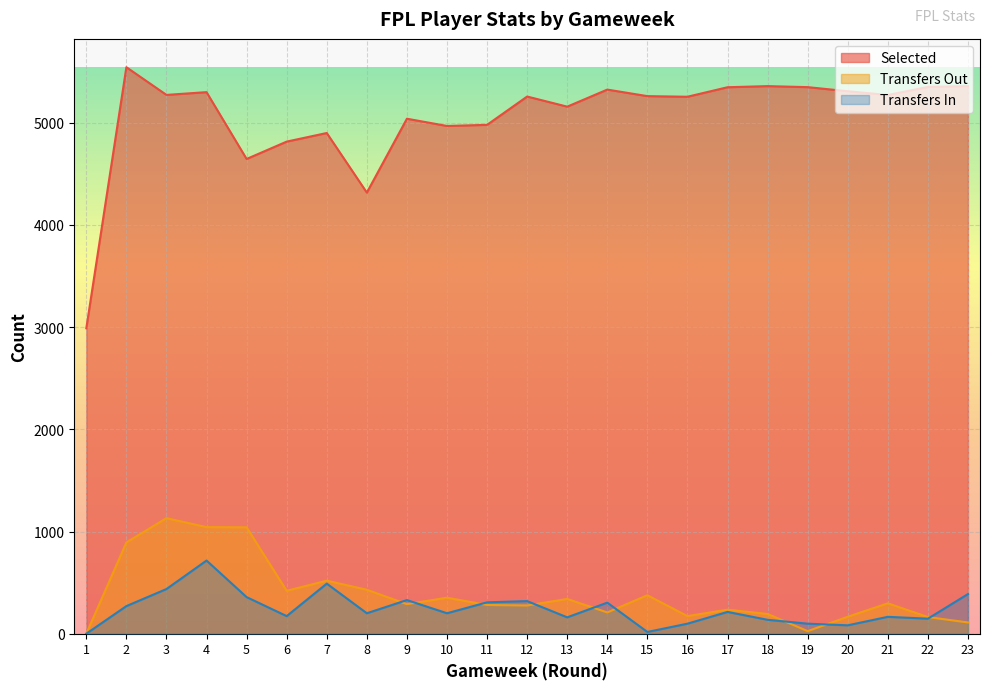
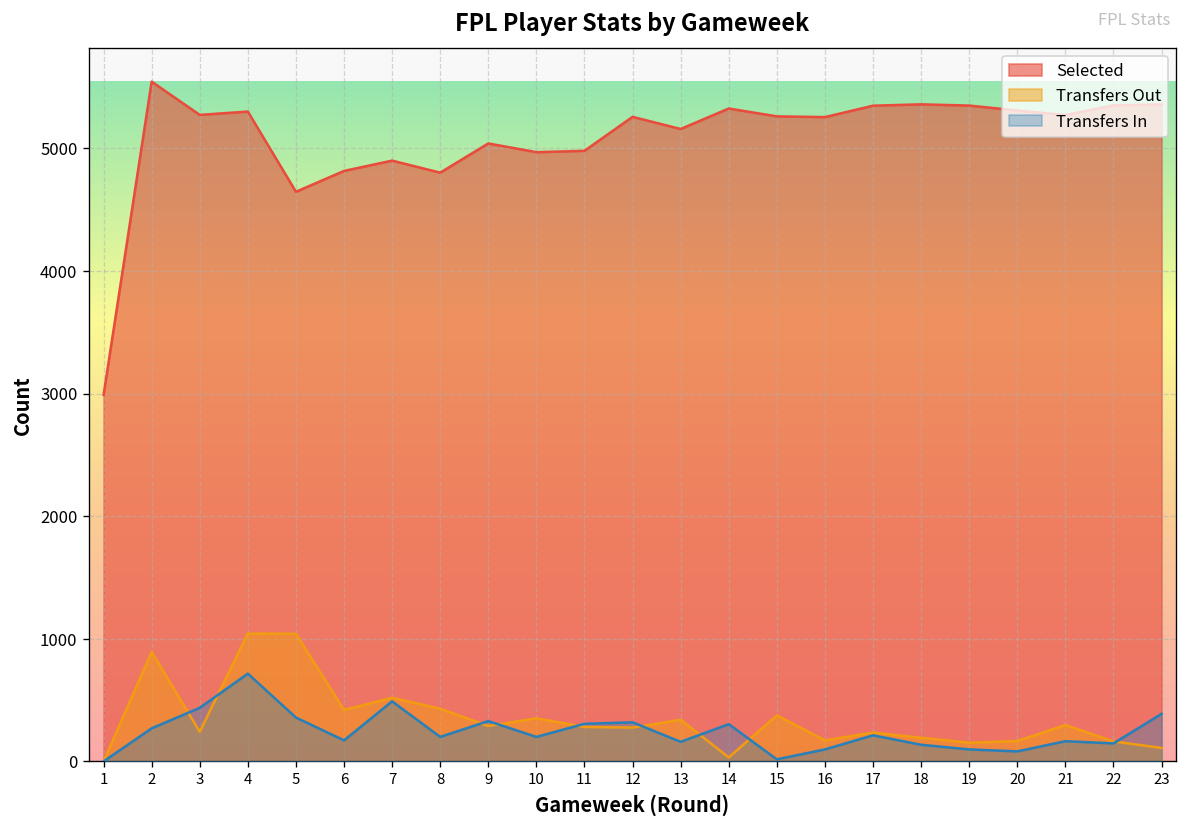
  {
    "Selected": {
      "1": 2990,
      "2": 5540,
      "3": 5270,
      "4": 5300,
      "5": 4650,
      "6": 4820,
      "7": 4900,
-     "8": 4320,
+     "8": 4800,
      "9": 5040,
      "10": 4970,
      "11": 4980,
      "12": 5260,
      "13": 5160,
      "14": 5330,
      "15": 5260,
      "16": 5260,
      "17": 5350,
      "18": 5360,
      "19": 5350
    },
    "Transfers Out": {
      "2": 890,
-     "3": 1130,
+     "3": 240,
      "4": 1040,
      "5": 1040,
      "6": 420,
      "7": 520,
      "8": 430,
      "9": 290,
      "10": 350,
      "11": 280,
      "12": 280,
      "13": 340,
-     "14": 210,
+     "14": 30,
      "15": 380,
      "16": 170,
      "18": 190,
-     "19": 30,
+     "19": 150,
      "20": 170,
      "21": 300,
      "23": 110
    },
    "Transfers In": {
      "2": 270,
      "3": 440,
      "4": 720,
      "5": 360,
      "6": 170,
      "7": 490,
      "8": 200,
      "9": 330,
      "10": 200,
      "11": 310,
      "12": 320,
      "13": 160,
      "14": 300,
      "15": 20,
      "16": 100,
      "18": 140,
      "19": 100,
      "20": 80,
      "21": 170,
      "23": 390
    }
  }
